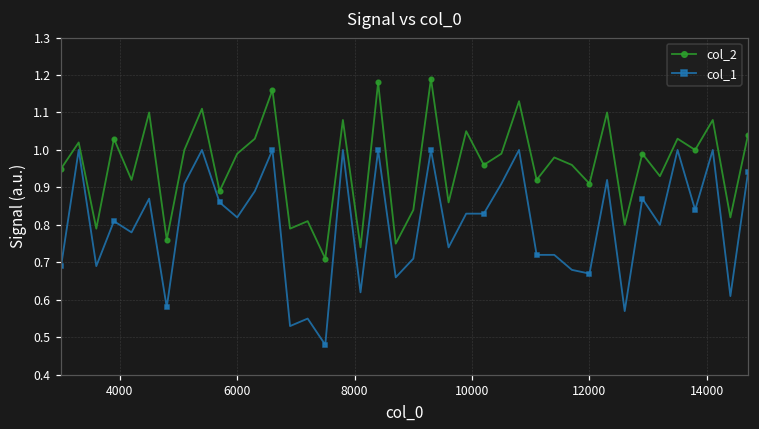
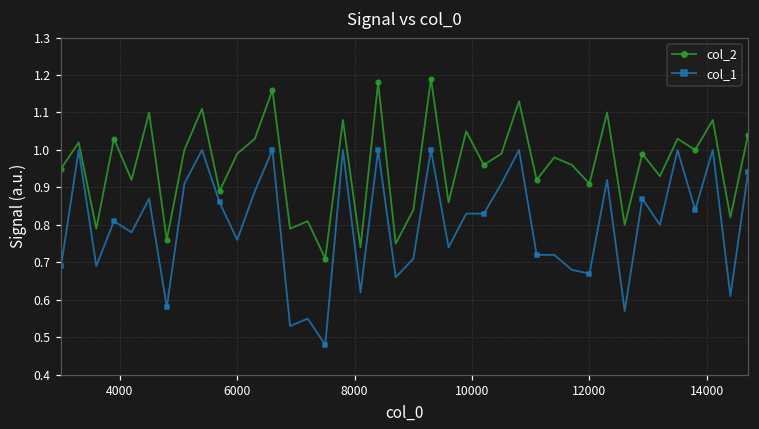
  {
    "col_2": {
      "6000": 0.99,
      "12000": 0.91
    },
    "col_1": {
-     "6000": 0.82,
+     "6000": 0.76,
      "12000": 0.67
    }
  }
